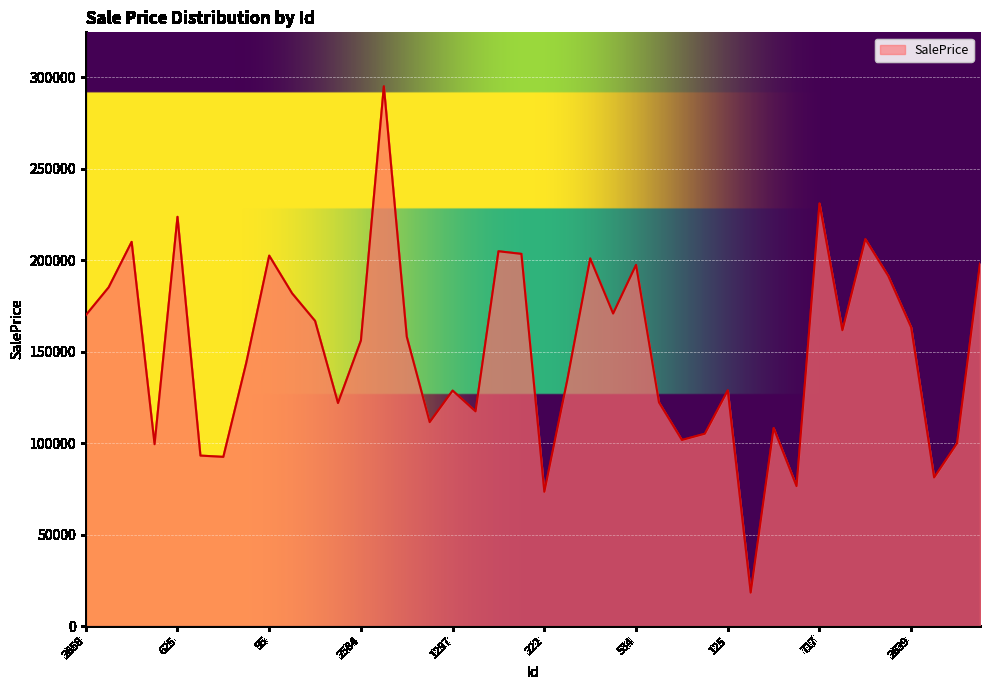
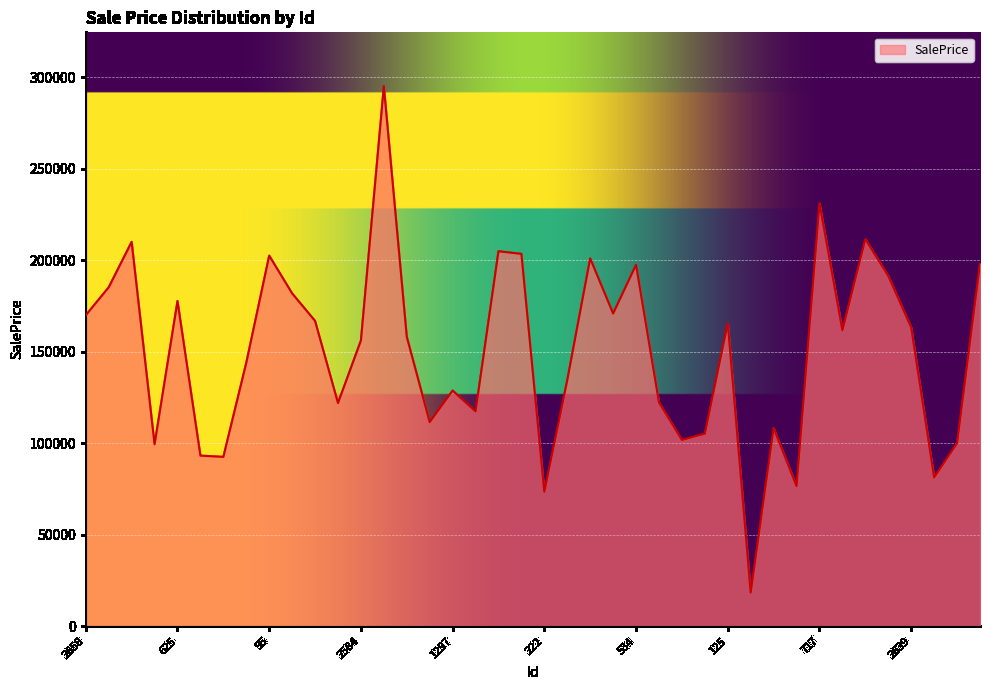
  {
    "2658": 170000,
-   "625": 224000,
+   "625": 178000,
    "95": 202000,
    "2584": 156000,
    "1297": 129000,
    "222": 73000,
    "534": 197000,
-   "125": 129000,
+   "125": 166000,
    "717": 231000,
    "2639": 163000
  }
